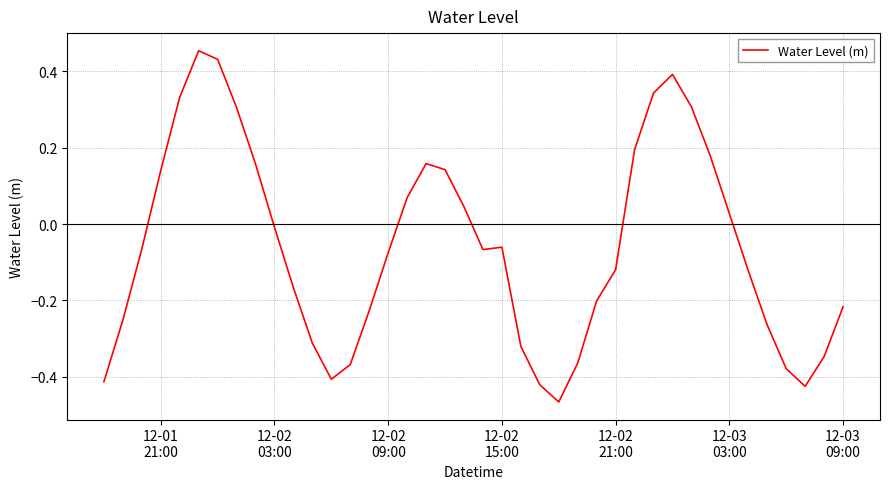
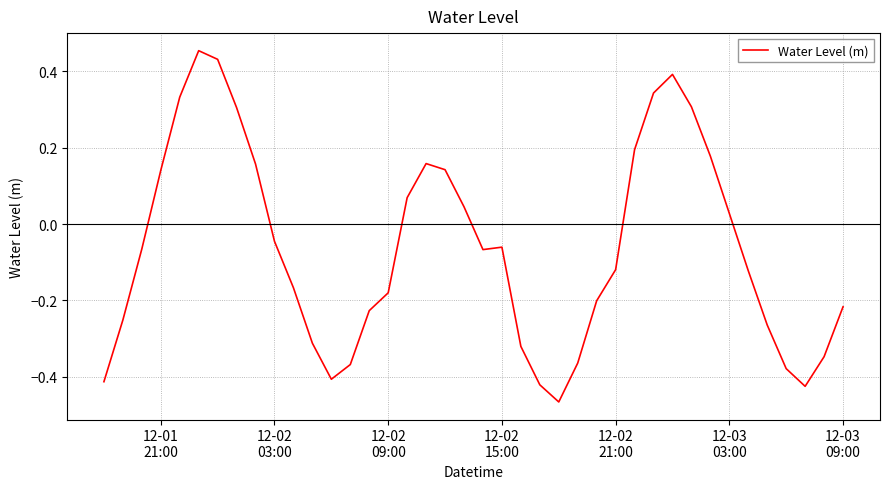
  {
    "12-01 21:00": 0.14,
-   "12-02 03:00": -0.01,
-   "12-02 09:00": -0.08,
+   "12-02 03:00": -0.05,
+   "12-02 09:00": -0.18,
    "12-02 15:00": -0.06,
    "12-02 21:00": -0.12,
    "12-03 03:00": 0.03,
    "12-03 09:00": -0.22
  }
